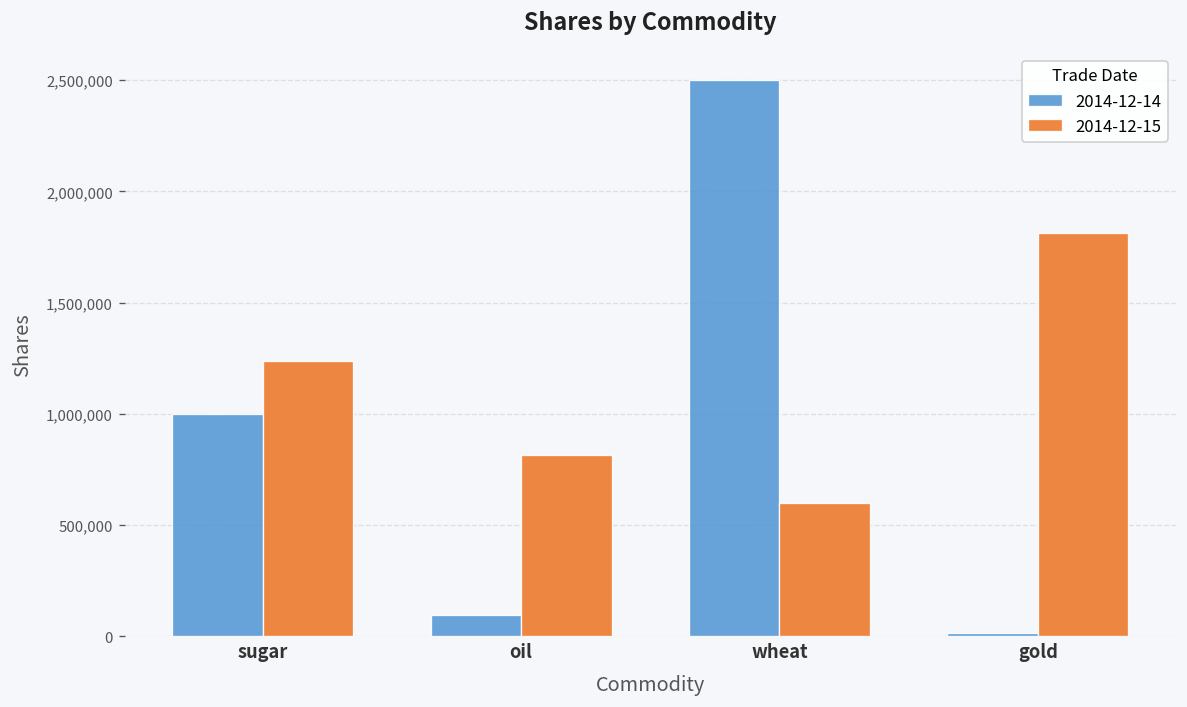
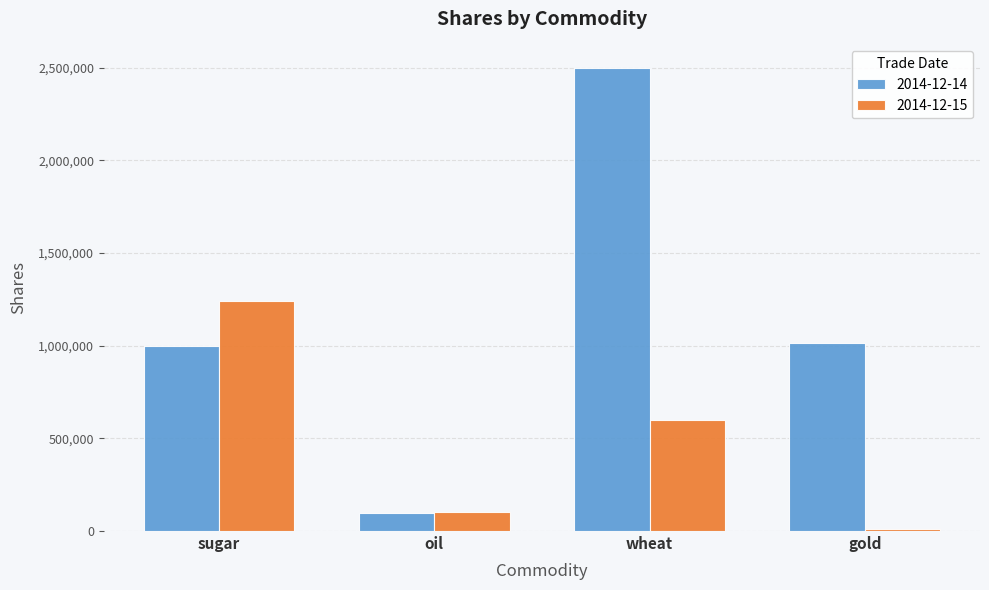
  {
    "2014-12-14": {
      "sugar": "1,000,000",
      "oil": "100,000",
      "wheat": "2,500,000",
-     "gold": "10,000"
+     "gold": "1,020,000"
    },
    "2014-12-15": {
      "sugar": "1,240,000",
-     "oil": "820,000",
+     "oil": "110,000",
      "wheat": "600,000",
-     "gold": "1,810,000"
+     "gold": "10,000"
    }
  }
